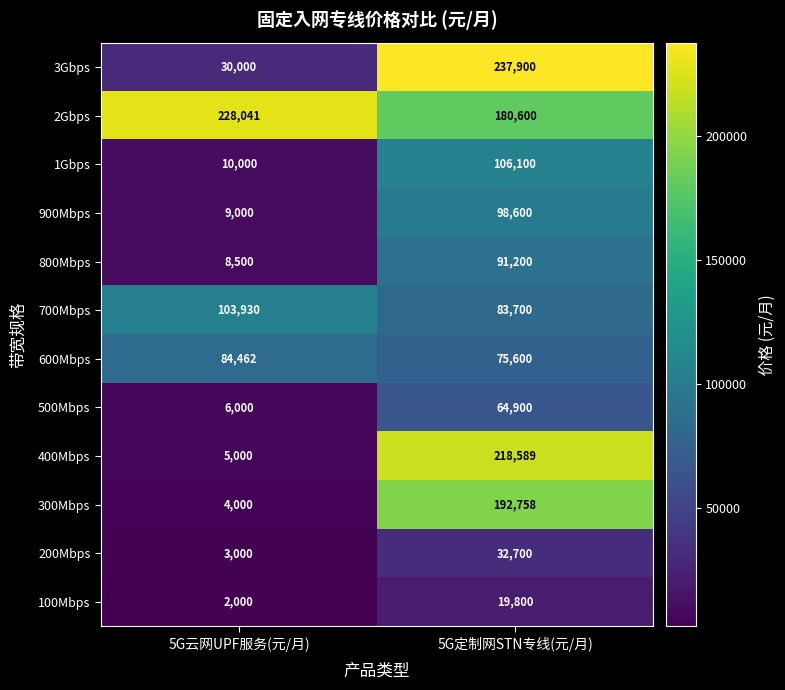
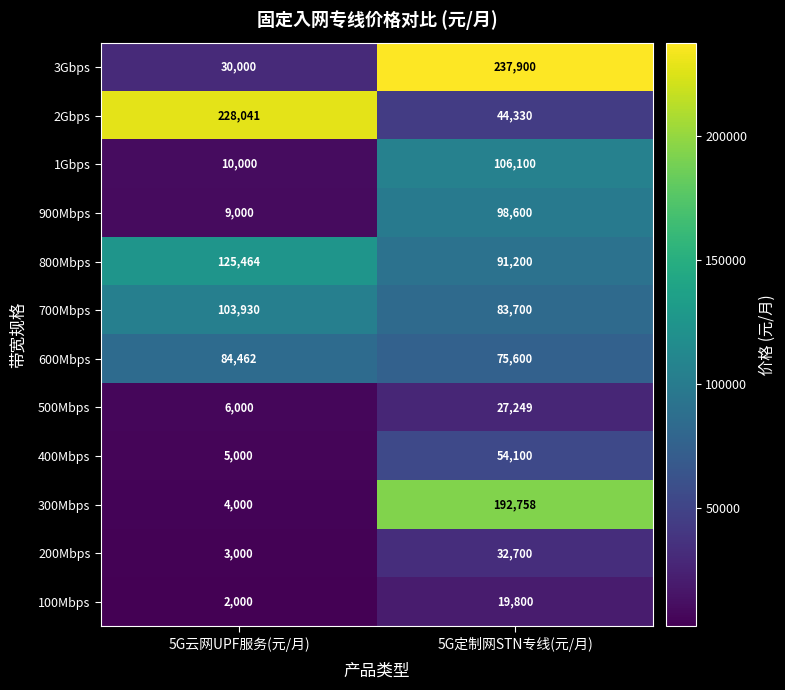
  {
    "3Gbps": {
      "5G云网UPF服务(元/月)": "30,000",
      "5G定制网STN专线(元/月)": "237,900"
    },
    "2Gbps": {
      "5G云网UPF服务(元/月)": "228,041",
-     "5G定制网STN专线(元/月)": "180,600"
+     "5G定制网STN专线(元/月)": "44,330"
    },
    "1Gbps": {
      "5G云网UPF服务(元/月)": "10,000",
      "5G定制网STN专线(元/月)": "106,100"
    },
    "900Mbps": {
      "5G云网UPF服务(元/月)": "9,000",
      "5G定制网STN专线(元/月)": "98,600"
    },
    "800Mbps": {
-     "5G云网UPF服务(元/月)": "8,500",
+     "5G云网UPF服务(元/月)": "125,464",
      "5G定制网STN专线(元/月)": "91,200"
    },
    "700Mbps": {
      "5G云网UPF服务(元/月)": "103,930",
      "5G定制网STN专线(元/月)": "83,700"
    },
    "600Mbps": {
      "5G云网UPF服务(元/月)": "84,462",
      "5G定制网STN专线(元/月)": "75,600"
    },
    "500Mbps": {
      "5G云网UPF服务(元/月)": "6,000",
-     "5G定制网STN专线(元/月)": "64,900"
+     "5G定制网STN专线(元/月)": "27,249"
    },
    "400Mbps": {
      "5G云网UPF服务(元/月)": "5,000",
-     "5G定制网STN专线(元/月)": "218,589"
+     "5G定制网STN专线(元/月)": "54,100"
    },
    "300Mbps": {
      "5G云网UPF服务(元/月)": "4,000",
      "5G定制网STN专线(元/月)": "192,758"
    },
    "200Mbps": {
      "5G云网UPF服务(元/月)": "3,000",
      "5G定制网STN专线(元/月)": "32,700"
    },
    "100Mbps": {
      "5G云网UPF服务(元/月)": "2,000",
      "5G定制网STN专线(元/月)": "19,800"
    }
  }
